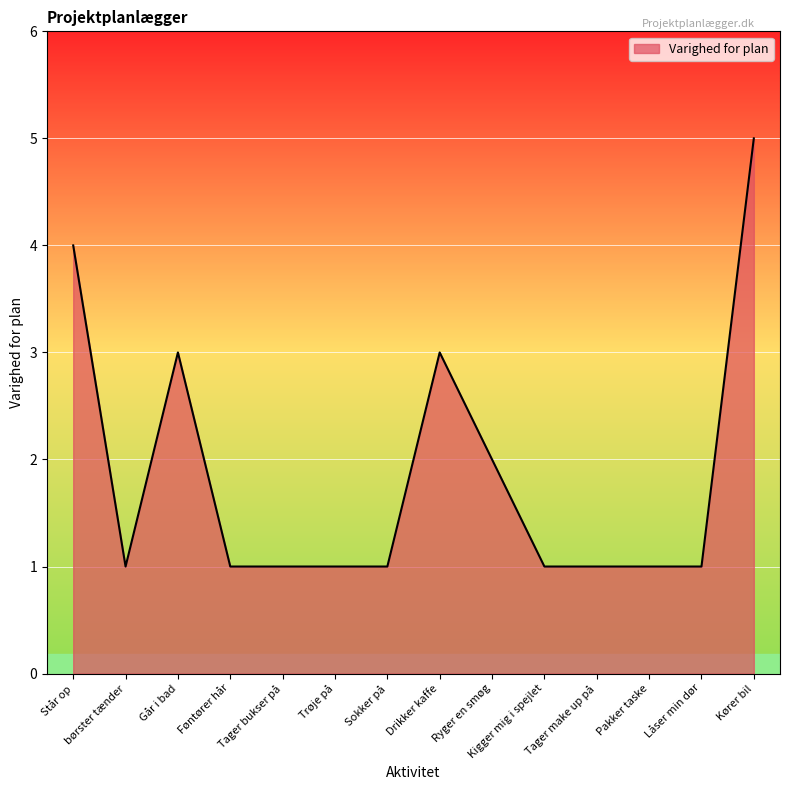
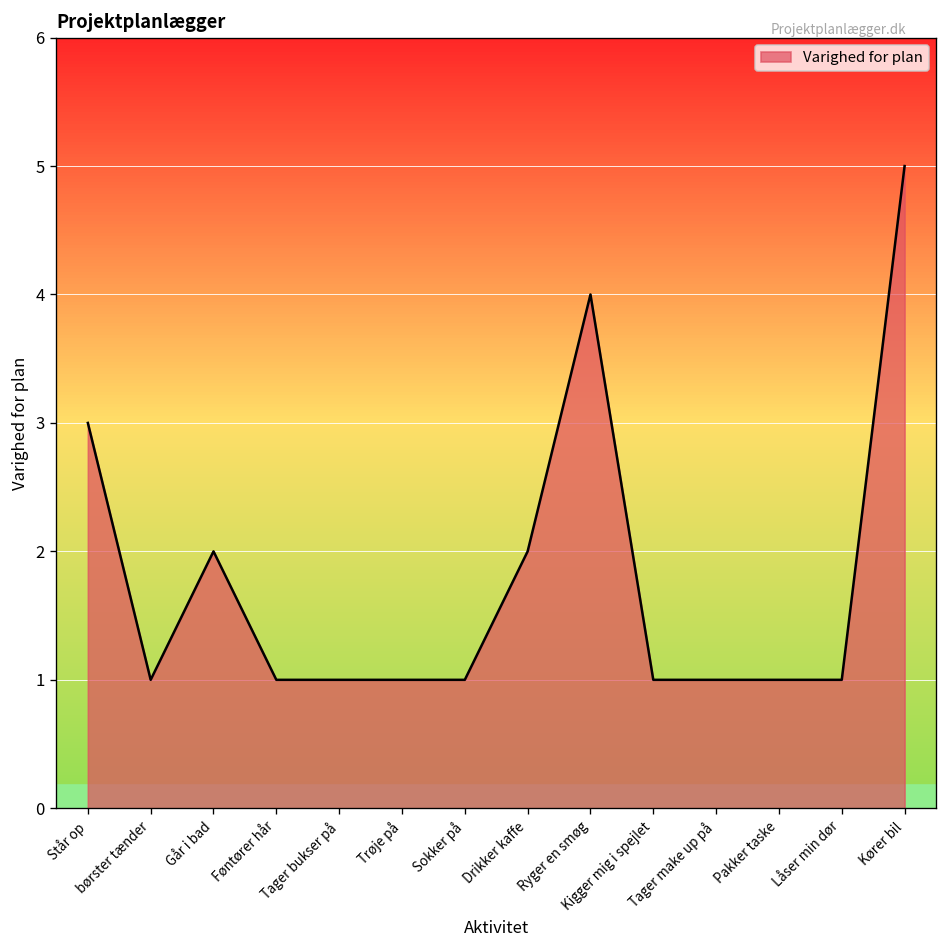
  {
-   "Står op": 4,
+   "Står op": 3,
    "børster tænder": 1,
-   "Går i bad": 3,
+   "Går i bad": 2,
    "Føntører hår": 1,
    "Tager bukser på": 1,
    "Trøje på": 1,
    "Sokker på": 1,
-   "Drikker kaffe": 3,
-   "Ryger en smøg": 2,
+   "Drikker kaffe": 2,
+   "Ryger en smøg": 4,
    "Kigger mig i spejlet": 1,
    "Tager make up på": 1,
    "Pakker taske": 1,
    "Låser min dør": 1,
    "Kører bil": 5
  }
